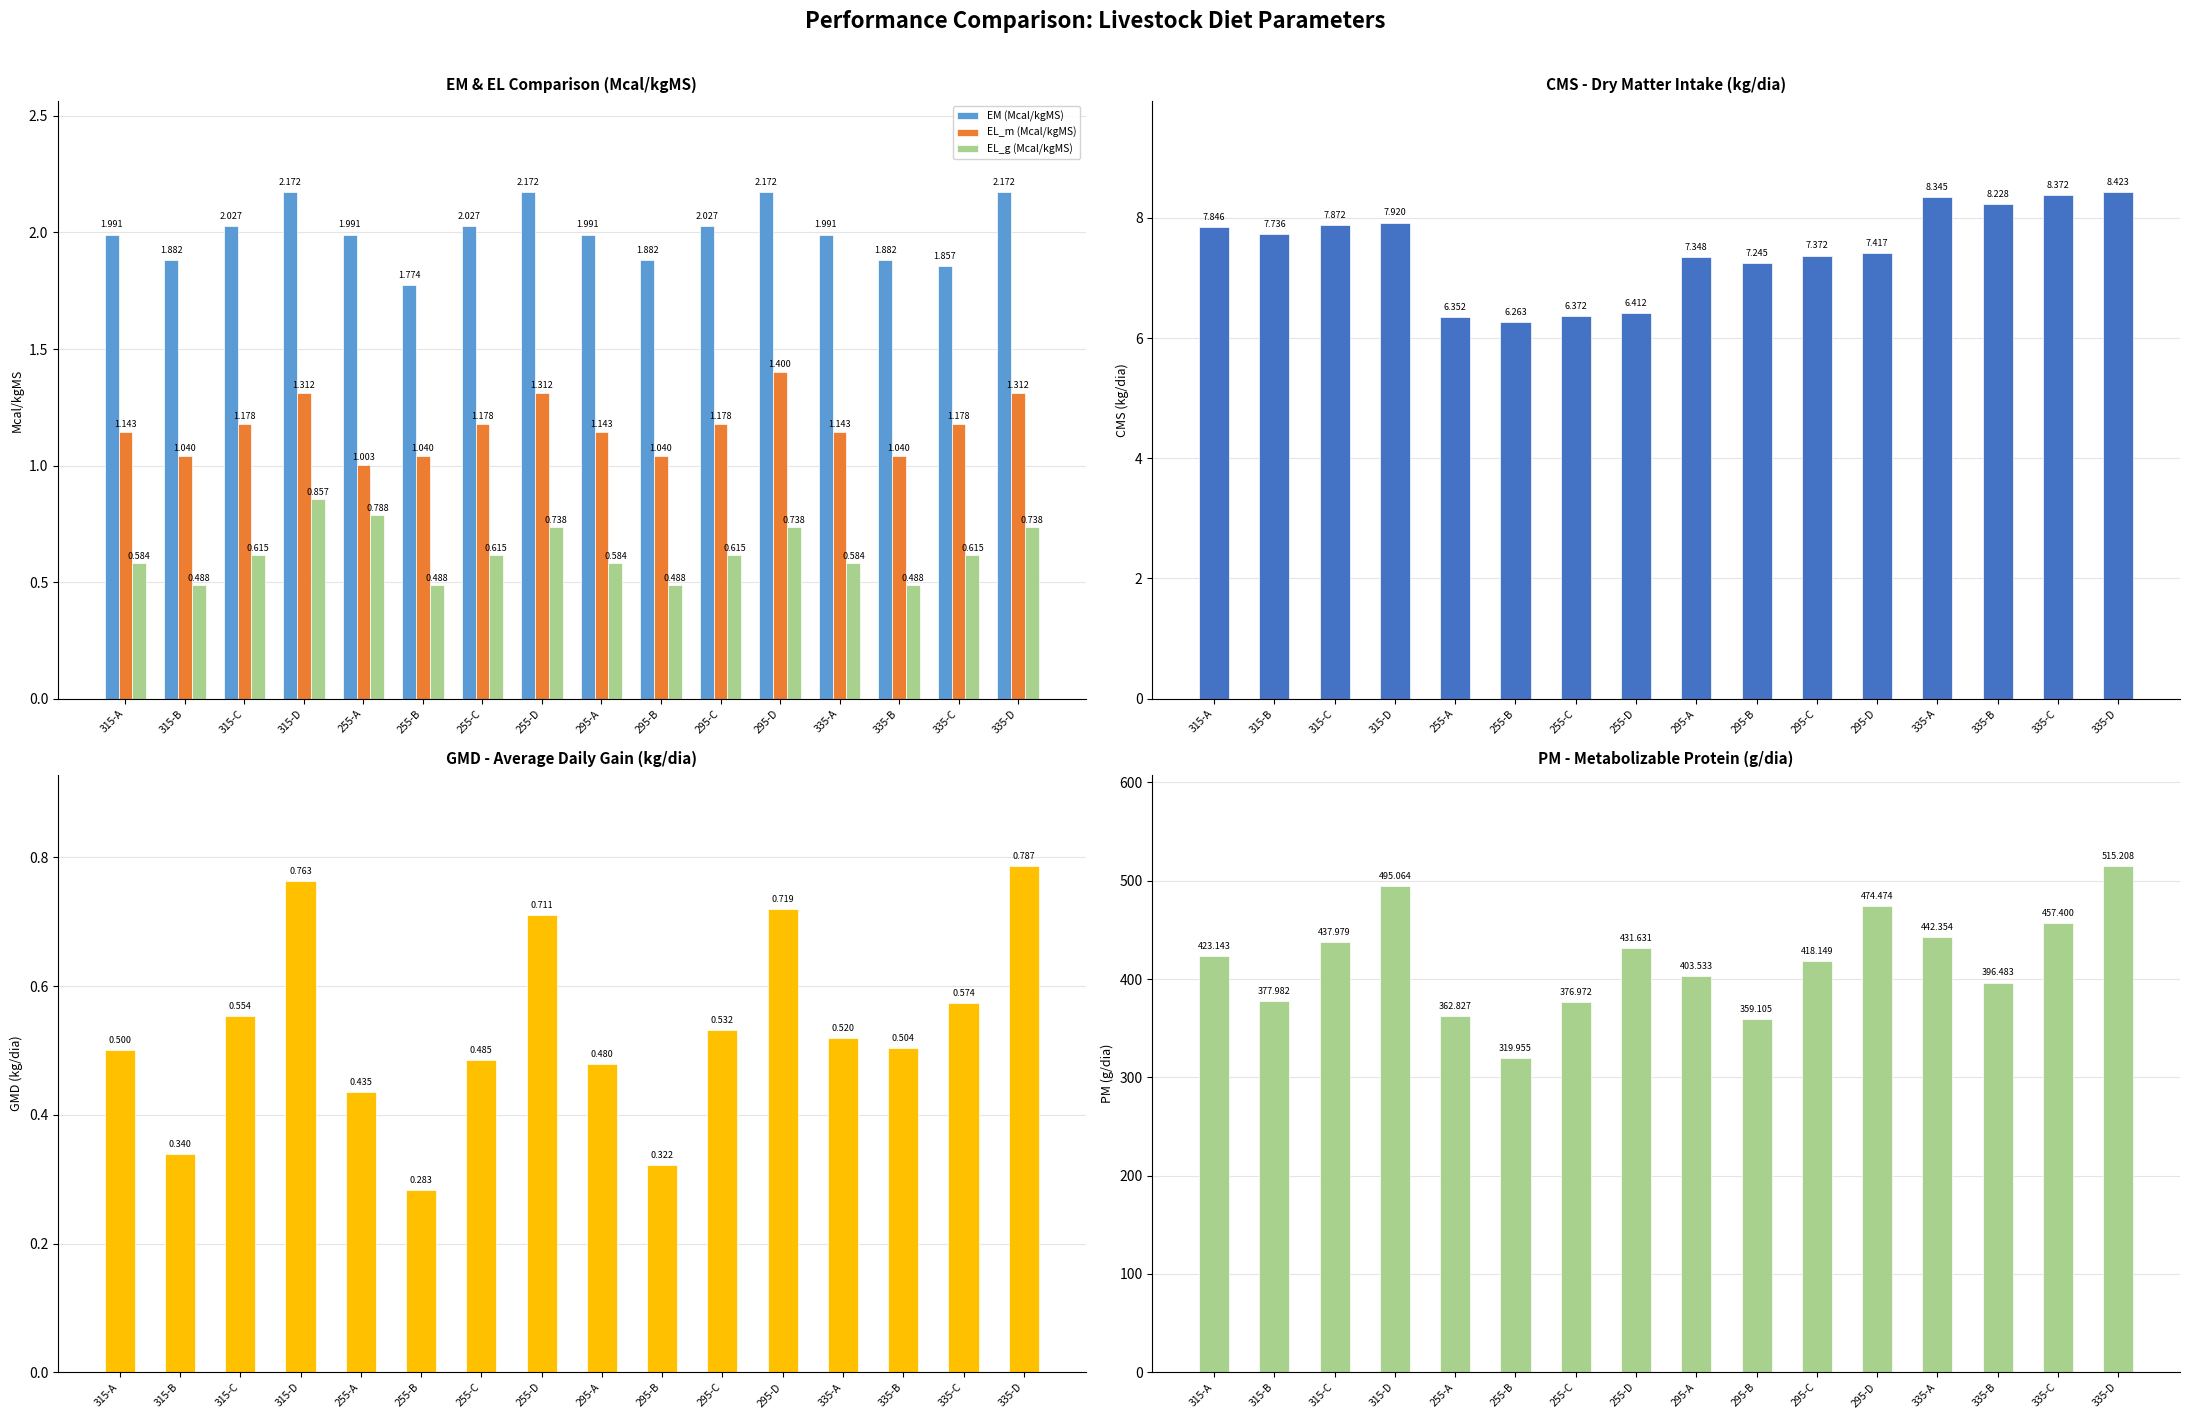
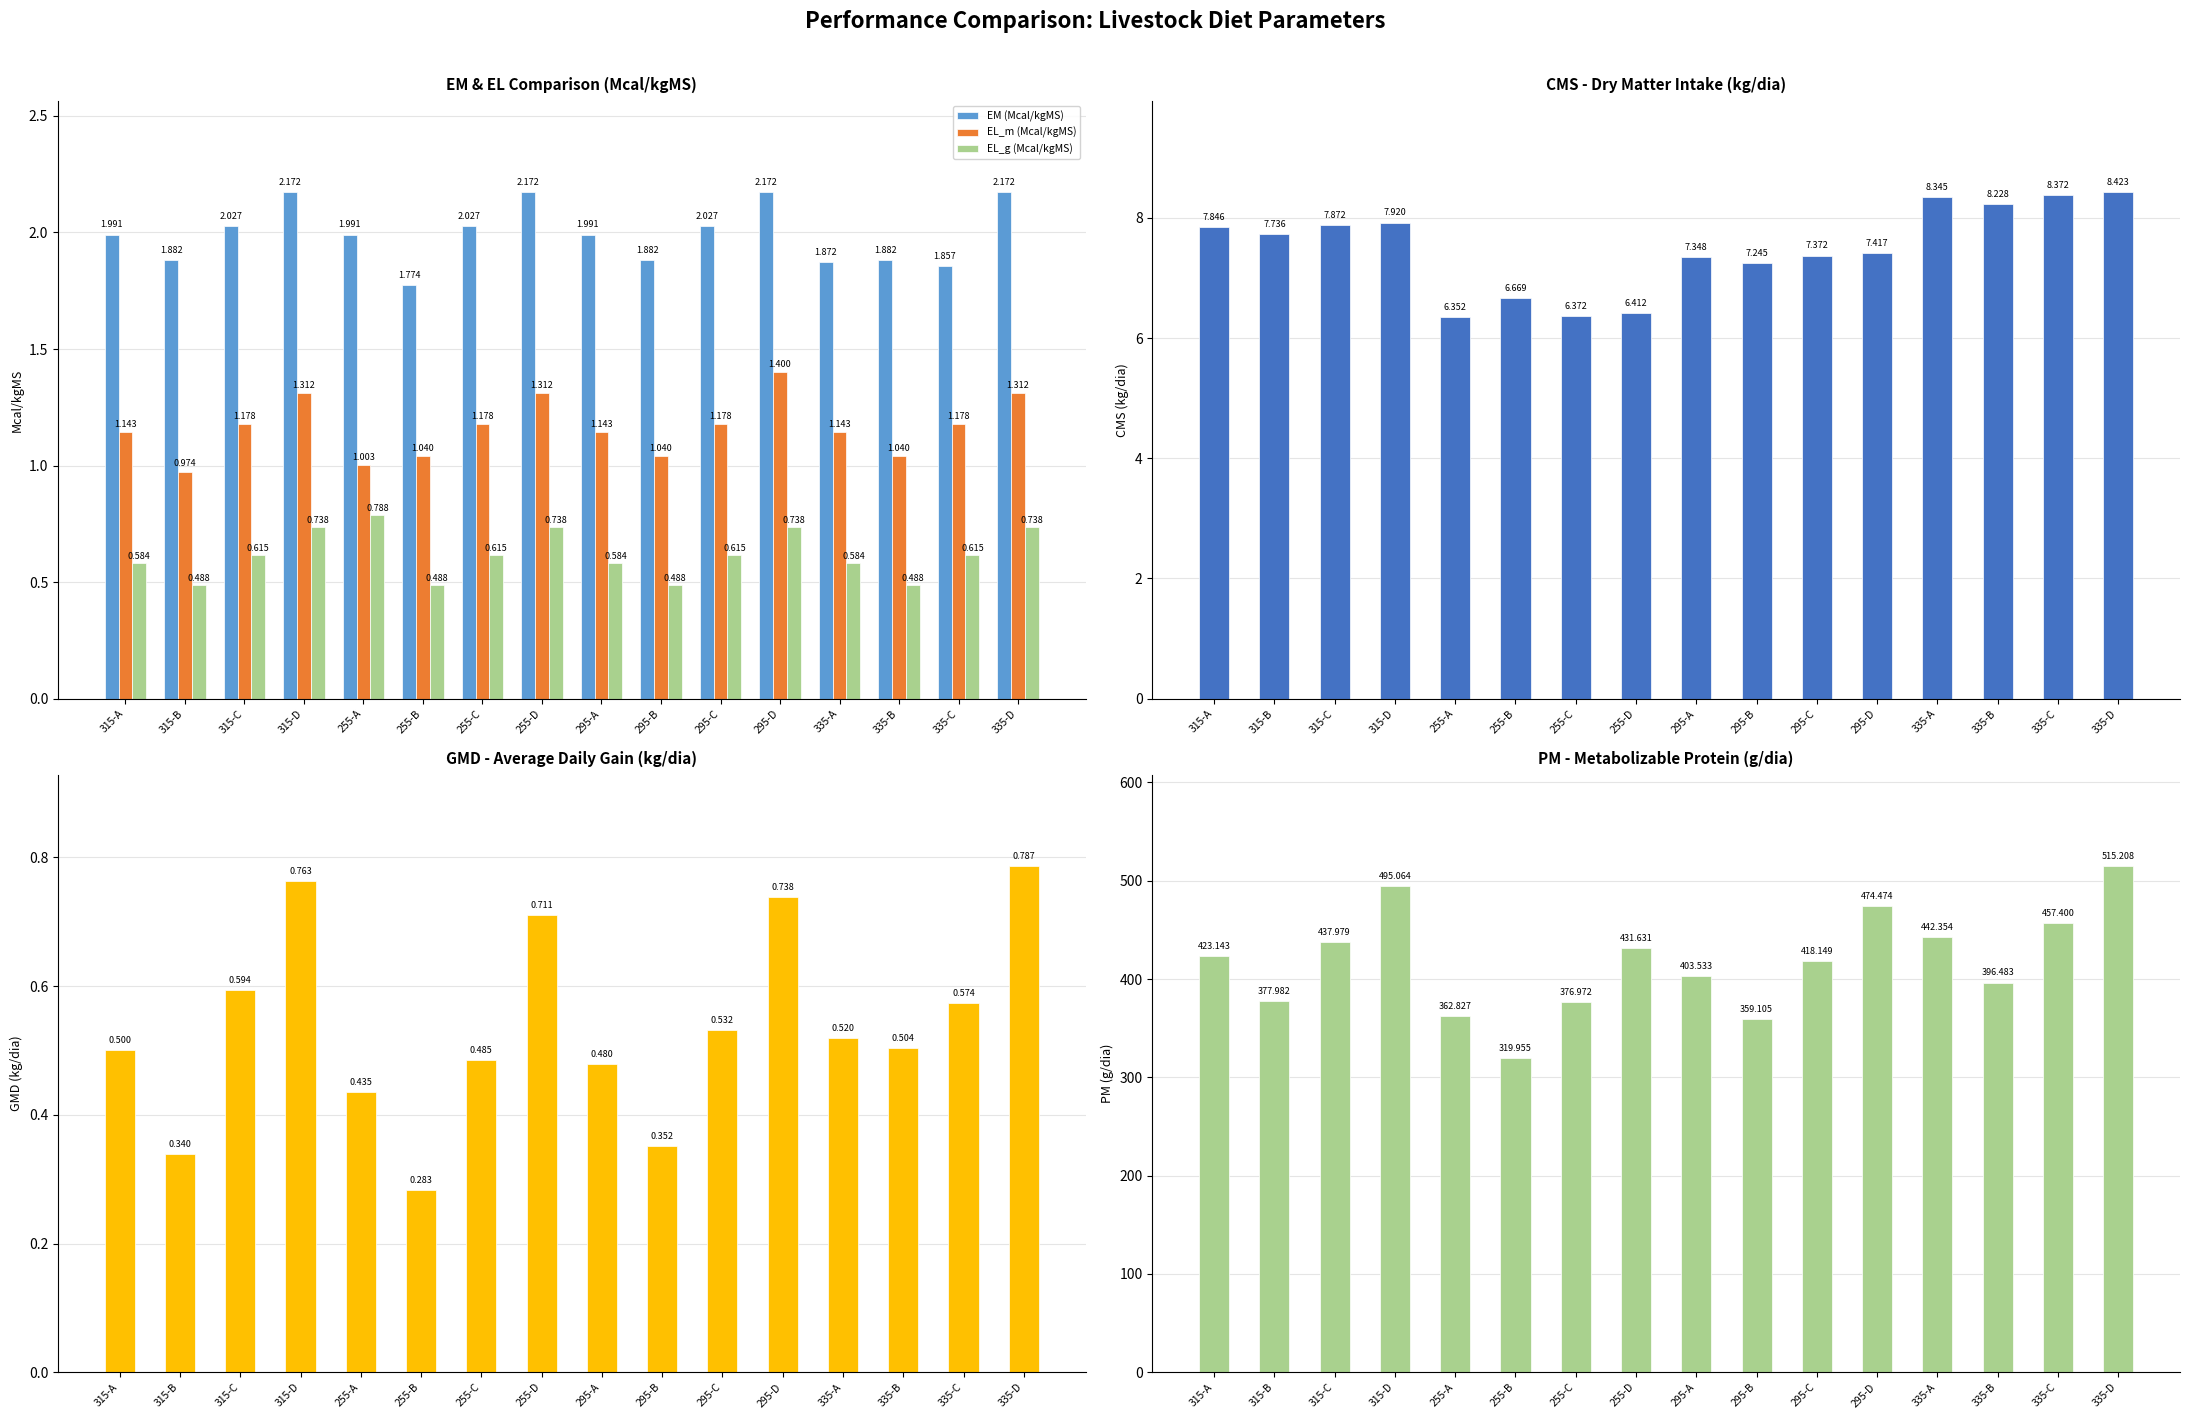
  {
    "EM & EL Comparison (Mcal/kgMS)": {
      "EM (Mcal/kgMS)": {
        "315-A": 1.991,
        "315-B": 1.882,
        "315-C": 2.027,
        "315-D": 2.172,
        "255-A": 1.991,
        "255-B": 1.774,
        "255-C": 2.027,
        "255-D": 2.172,
        "295-A": 1.991,
        "295-B": 1.882,
        "295-C": 2.027,
        "295-D": 2.172,
-       "335-A": 1.991,
+       "335-A": 1.872,
        "335-B": 1.882,
        "335-C": 1.857,
        "335-D": 2.172
      },
      "EL_m (Mcal/kgMS)": {
        "315-A": 1.143,
-       "315-B": 1.040,
+       "315-B": 0.974,
        "315-C": 1.178,
        "315-D": 1.312,
        "255-A": 1.003,
        "255-B": 1.040,
        "255-C": 1.178,
        "255-D": 1.312,
        "295-A": 1.143,
        "295-B": 1.040,
        "295-C": 1.178,
        "295-D": 1.400,
        "335-A": 1.143,
        "335-B": 1.040,
        "335-C": 1.178,
        "335-D": 1.312
      },
      "EL_g (Mcal/kgMS)": {
        "315-A": 0.584,
        "315-B": 0.488,
        "315-C": 0.615,
-       "315-D": 0.857,
+       "315-D": 0.738,
        "255-A": 0.788,
        "255-B": 0.488,
        "255-C": 0.615,
        "255-D": 0.738,
        "295-A": 0.584,
        "295-B": 0.488,
        "295-C": 0.615,
        "295-D": 0.738,
        "335-A": 0.584,
        "335-B": 0.488,
        "335-C": 0.615,
        "335-D": 0.738
      }
    },
    "CMS - Dry Matter Intake (kg/dia)": {
      "315-A": 7.846,
      "315-B": 7.736,
      "315-C": 7.872,
      "315-D": 7.920,
      "255-A": 6.352,
-     "255-B": 6.263,
+     "255-B": 6.669,
      "255-C": 6.372,
      "255-D": 6.412,
      "295-A": 7.348,
      "295-B": 7.245,
      "295-C": 7.372,
      "295-D": 7.417,
      "335-A": 8.345,
      "335-B": 8.228,
      "335-C": 8.372,
      "335-D": 8.423
    },
    "GMD - Average Daily Gain (kg/dia)": {
      "315-A": 0.500,
      "315-B": 0.340,
-     "315-C": 0.554,
+     "315-C": 0.594,
      "315-D": 0.763,
      "255-A": 0.435,
      "255-B": 0.283,
      "255-C": 0.485,
      "255-D": 0.711,
      "295-A": 0.480,
-     "295-B": 0.322,
+     "295-B": 0.352,
      "295-C": 0.532,
-     "295-D": 0.719,
+     "295-D": 0.738,
      "335-A": 0.520,
      "335-B": 0.504,
      "335-C": 0.574,
      "335-D": 0.787
    },
    "PM - Metabolizable Protein (g/dia)": {
      "315-A": 423.143,
      "315-B": 377.982,
      "315-C": 437.979,
      "315-D": 495.064,
      "255-A": 362.827,
      "255-B": 319.955,
      "255-C": 376.972,
      "255-D": 431.631,
      "295-A": 403.533,
      "295-B": 359.105,
      "295-C": 418.149,
      "295-D": 474.474,
      "335-A": 442.354,
      "335-B": 396.483,
      "335-C": 457.400,
      "335-D": 515.208
    }
  }
